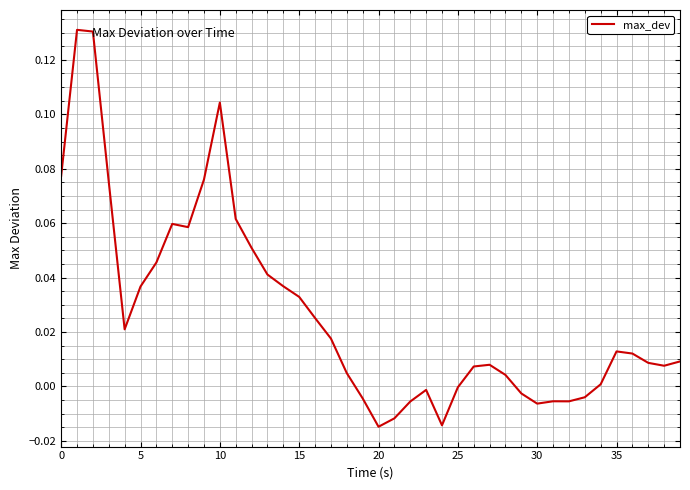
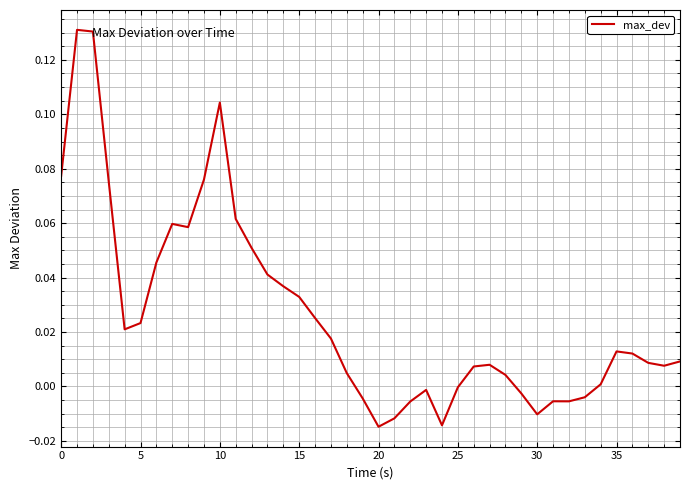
  {
    "0": 0.077,
-   "5": 0.037,
+   "5": 0.023,
    "10": 0.104,
    "15": 0.033,
    "20": -0.015,
    "25": 0.000,
-   "30": -0.006,
+   "30": -0.010,
    "35": 0.013
  }
